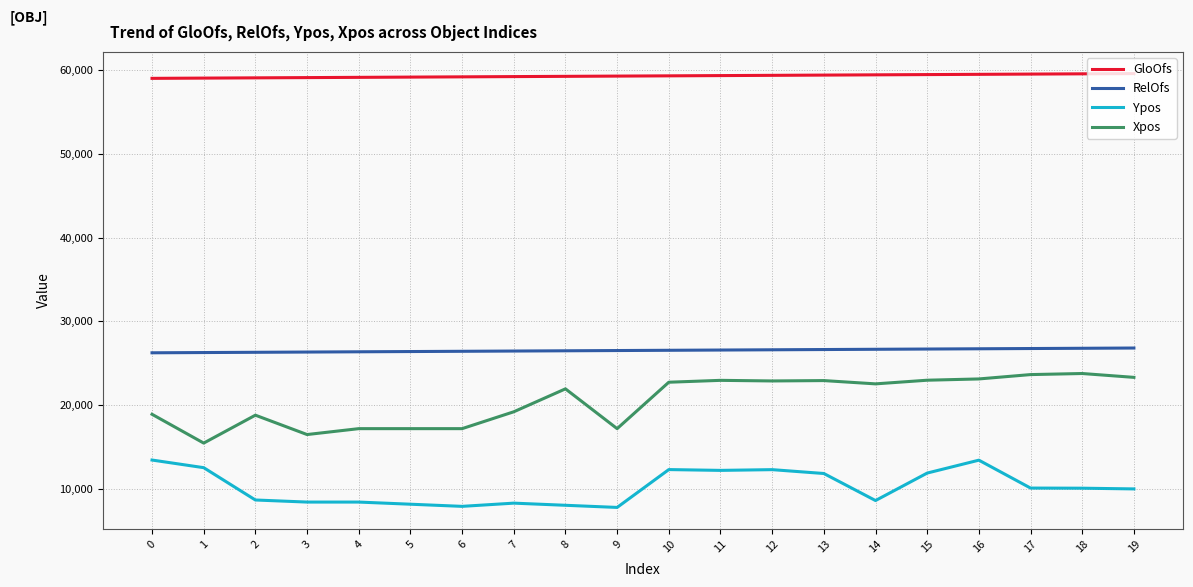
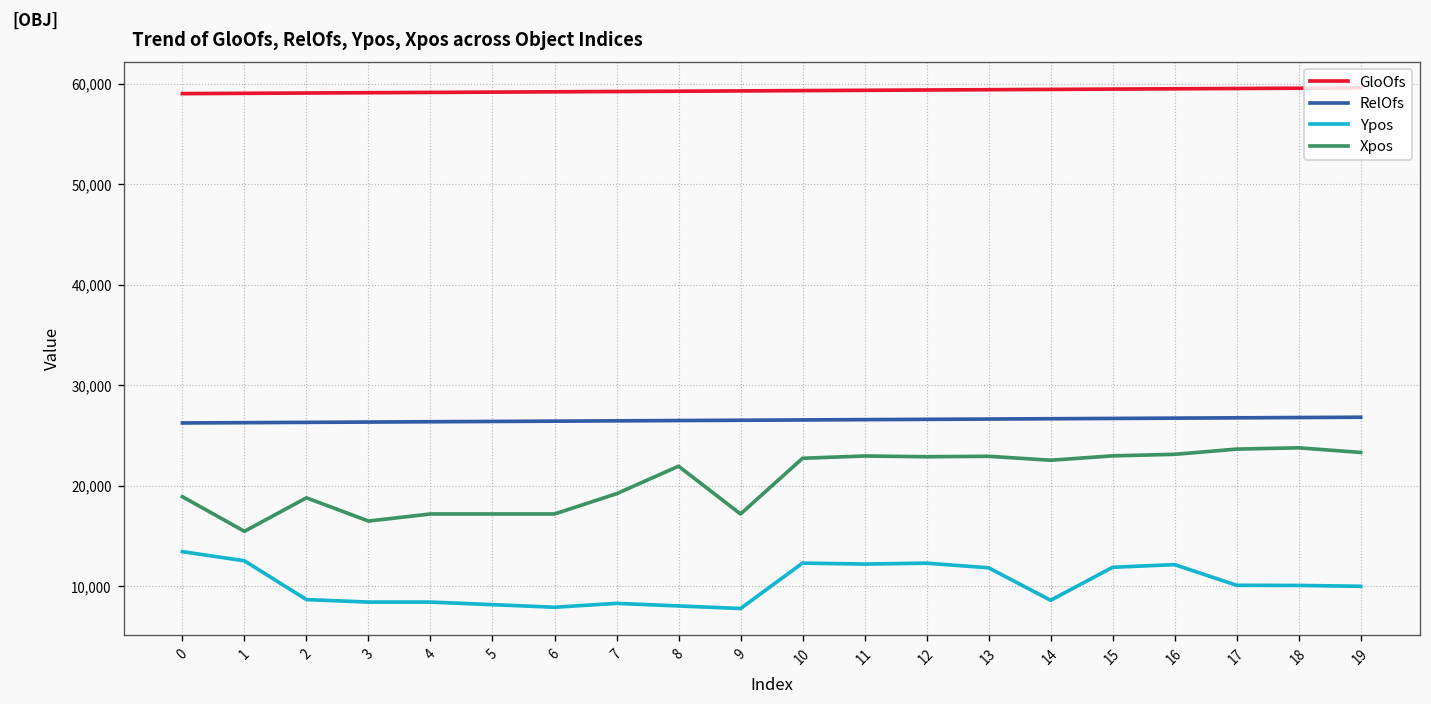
  {
    "GloOfs": {
      "0": "59,000",
      "1": "59,000",
      "2": "59,000",
      "3": "59,000",
      "4": "59,000",
      "5": "59,000",
      "6": "59,000",
      "7": "59,000",
      "8": "59,000",
      "9": "59,000",
      "10": "59,000",
      "11": "59,000",
      "12": "59,000",
      "13": "59,000",
      "14": "59,000",
      "15": "59,000",
      "16": "59,000",
      "17": "60,000",
      "18": "60,000"
    },
    "RelOfs": {
      "0": "26,000",
      "1": "26,000",
      "2": "26,000",
      "3": "26,000",
      "4": "26,000",
      "5": "26,000",
      "6": "26,000",
      "7": "26,000",
      "8": "26,000",
      "9": "27,000",
      "10": "27,000",
      "11": "27,000",
      "12": "27,000",
      "13": "27,000",
      "14": "27,000",
      "15": "27,000",
      "16": "27,000",
      "17": "27,000",
      "18": "27,000",
      "19": "27,000"
    },
    "Ypos": {
      "0": "13,000",
      "1": "13,000",
      "2": "9,000",
      "3": "8,000",
      "4": "8,000",
      "5": "8,000",
      "6": "8,000",
      "7": "8,000",
      "8": "8,000",
      "9": "8,000",
      "10": "12,000",
      "11": "12,000",
      "12": "12,000",
      "13": "12,000",
      "14": "9,000",
      "15": "12,000",
-     "16": "13,000",
+     "16": "12,000",
      "17": "10,000",
      "18": "10,000",
      "19": "10,000"
    },
    "Xpos": {
      "0": "19,000",
      "1": "15,000",
      "2": "19,000",
      "3": "16,000",
      "4": "17,000",
      "5": "17,000",
      "6": "17,000",
      "7": "19,000",
      "8": "22,000",
      "9": "17,000",
      "10": "23,000",
      "11": "23,000",
      "12": "23,000",
      "13": "23,000",
      "14": "23,000",
      "15": "23,000",
      "16": "23,000",
      "17": "24,000",
      "18": "24,000",
      "19": "23,000"
    }
  }
